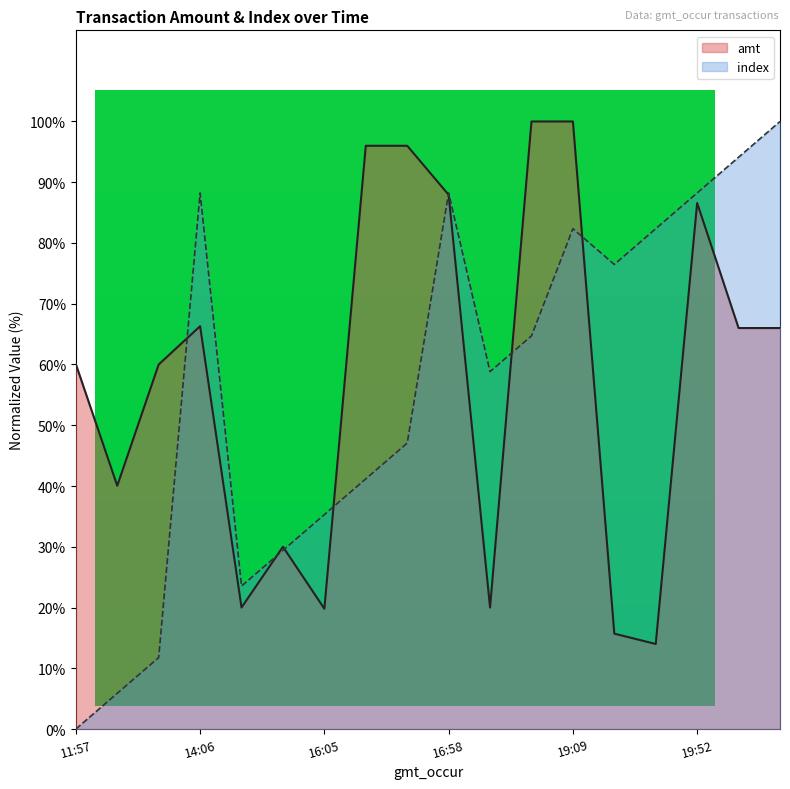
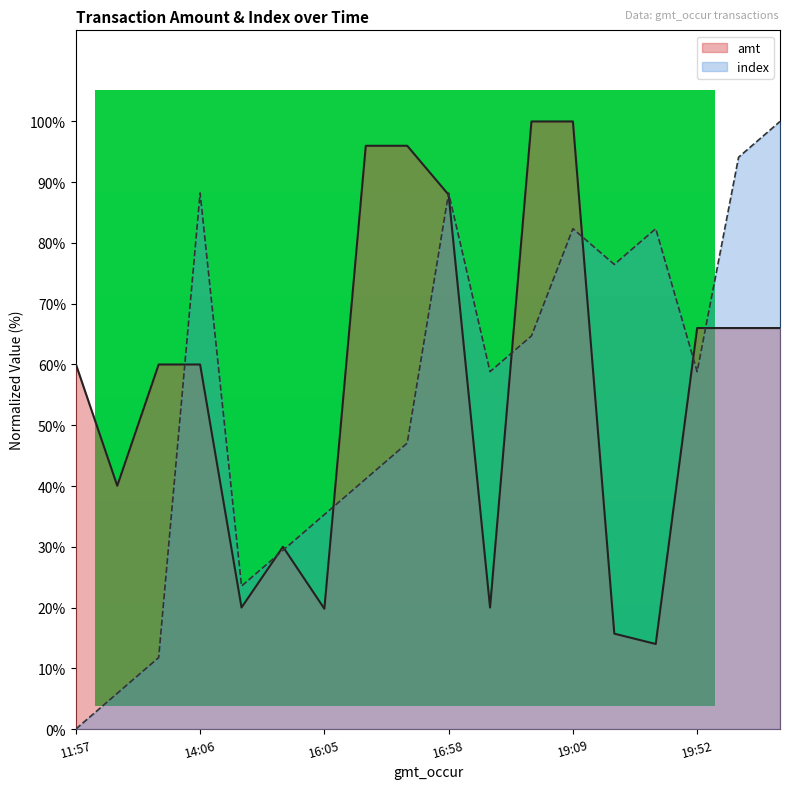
  {
    "amt": {
      "11:57": "60%",
-     "14:06": "66%",
+     "14:06": "60%",
      "16:05": "20%",
      "19:09": "100%",
-     "19:52": "87%"
+     "19:52": "66%"
    },
    "index": {
      "11:57": "0%",
      "14:06": "88%",
      "16:05": "35%",
      "19:09": "82%",
-     "19:52": "88%"
+     "19:52": "59%"
    }
  }
